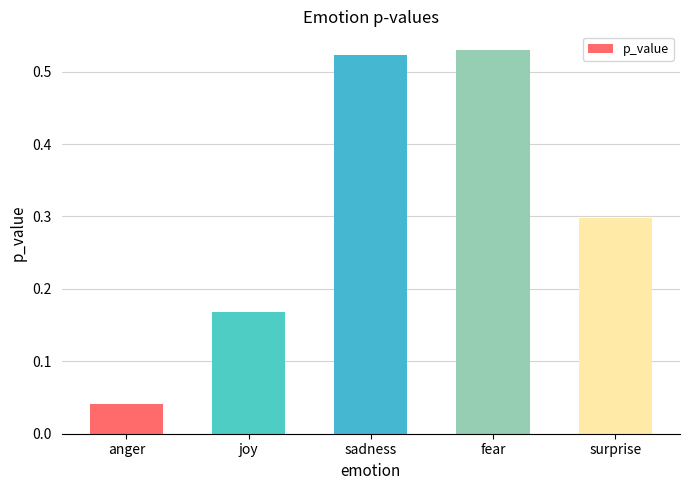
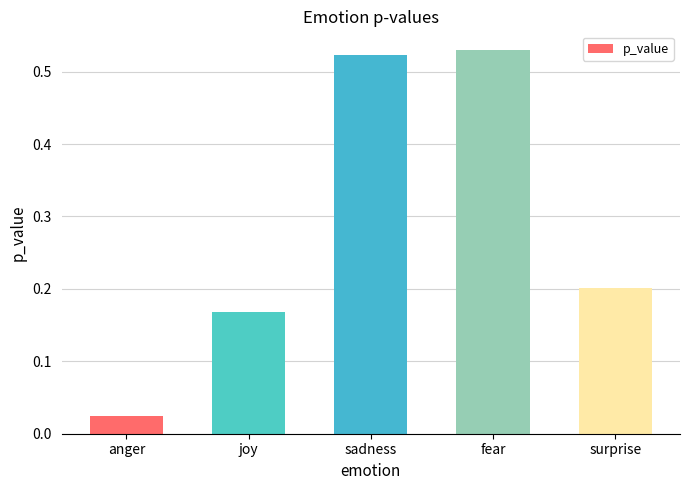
  {
-   "anger": 0.04,
+   "anger": 0.02,
    "joy": 0.17,
    "sadness": 0.52,
    "fear": 0.53,
-   "surprise": 0.30
+   "surprise": 0.20
  }
